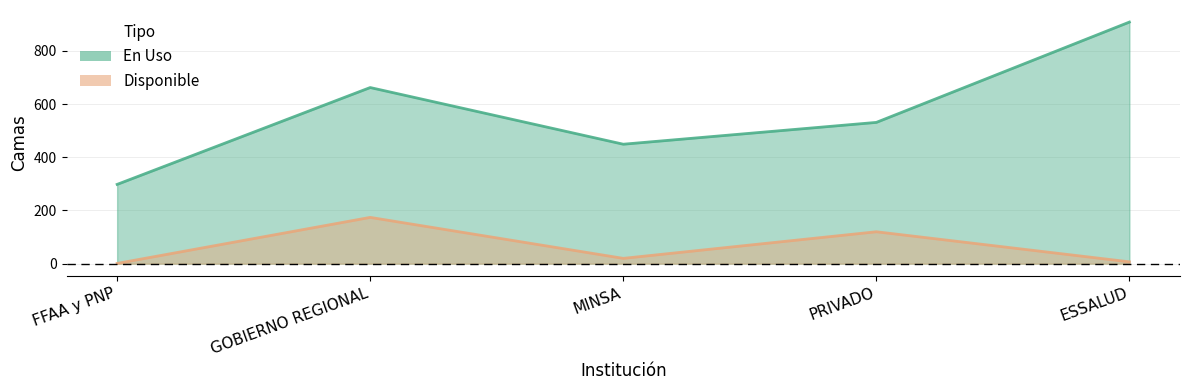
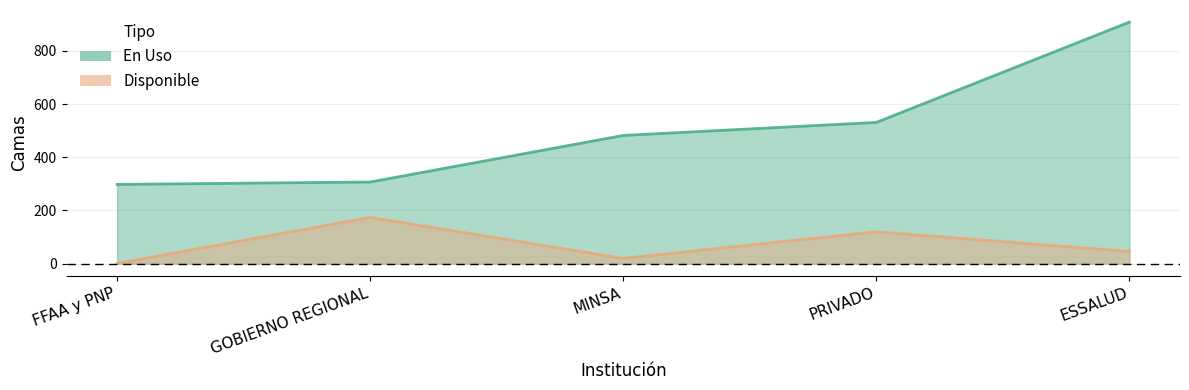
  {
    "En Uso": {
      "FFAA y PNP": 300,
-     "GOBIERNO REGIONAL": 660,
-     "MINSA": 450,
+     "GOBIERNO REGIONAL": 310,
+     "MINSA": 480,
      "PRIVADO": 530,
      "ESSALUD": 910
    },
    "Disponible": {
      "FFAA y PNP": 0,
      "GOBIERNO REGIONAL": 170,
      "MINSA": 20,
      "PRIVADO": 120,
-     "ESSALUD": 10
+     "ESSALUD": 50
    }
  }
